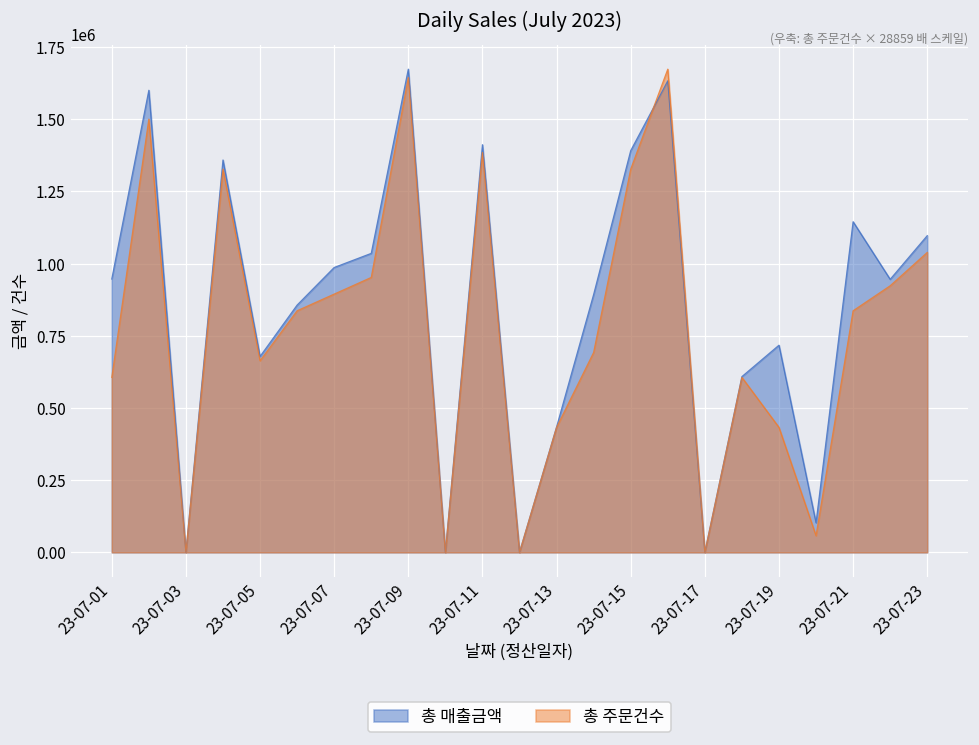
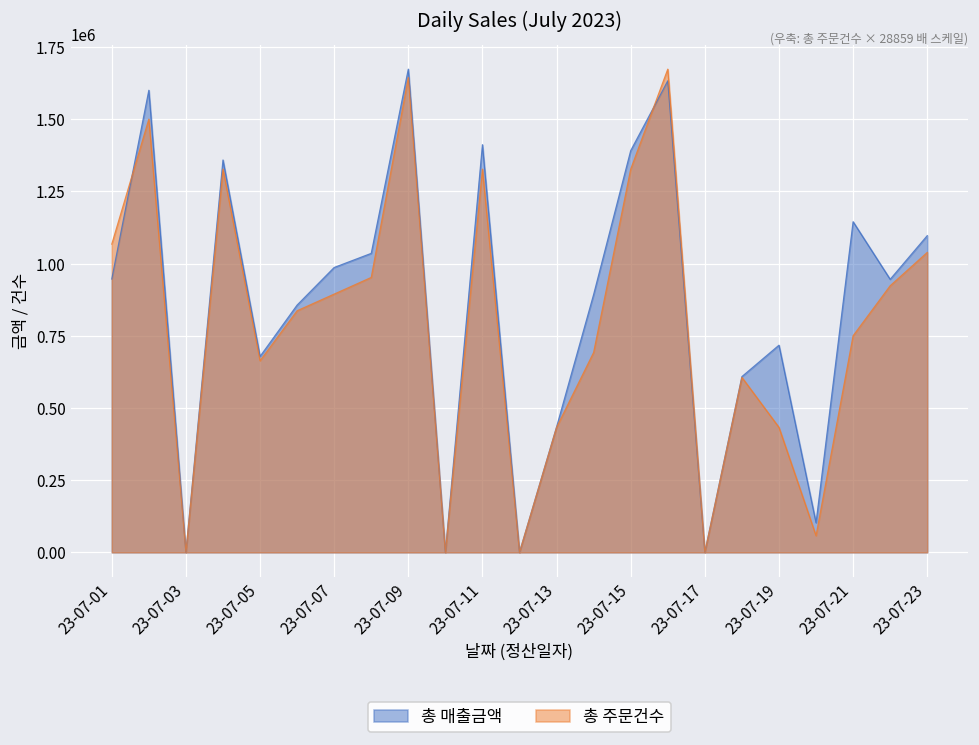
  {
    "총 매출금액": {
      "23-07-01": 950000,
      "23-07-05": 680000,
      "23-07-07": 990000,
      "23-07-09": 1670000,
      "23-07-11": 1410000,
      "23-07-15": 1390000,
      "23-07-19": 720000,
      "23-07-21": 1150000,
      "23-07-23": 1100000
    },
    "총 주문건수": {
-     "23-07-01": 610000,
+     "23-07-01": 1070000,
      "23-07-05": 660000,
      "23-07-07": 890000,
      "23-07-09": 1640000,
-     "23-07-11": 1390000,
+     "23-07-11": 1330000,
      "23-07-15": 1330000,
      "23-07-19": 430000,
-     "23-07-21": 840000,
+     "23-07-21": 750000,
      "23-07-23": 1040000
    }
  }
